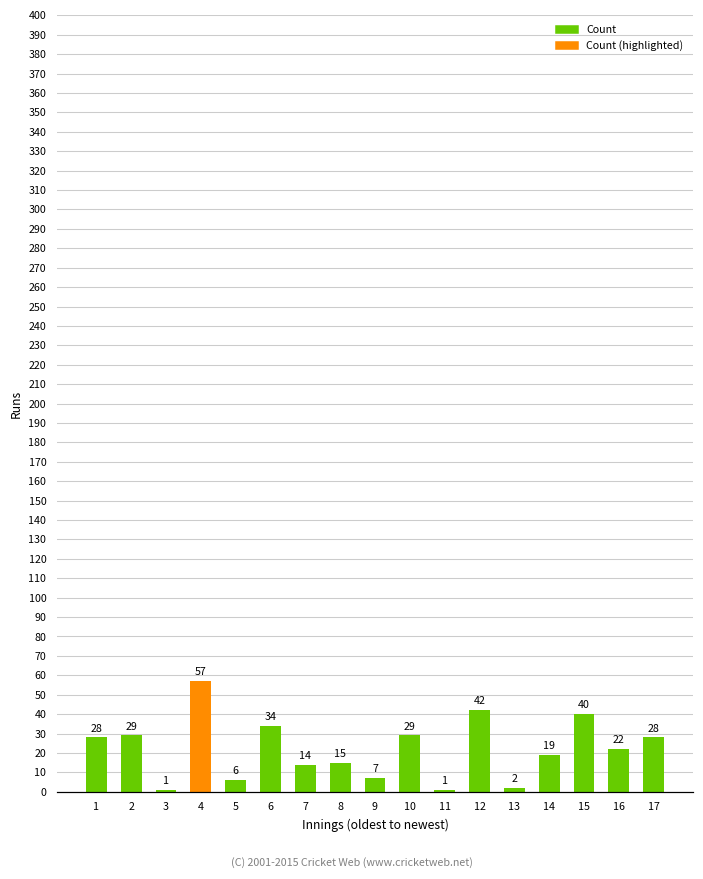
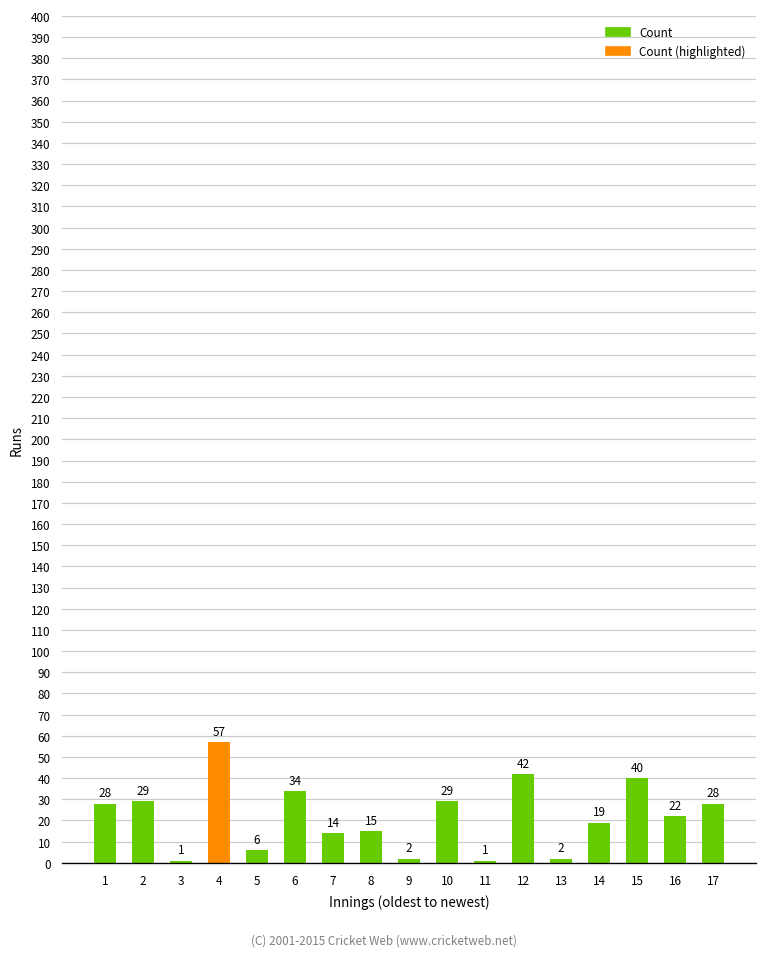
  {
    "1": 28,
    "2": 29,
    "3": 1,
    "4": 57,
    "5": 6,
    "6": 34,
    "7": 14,
    "8": 15,
-   "9": 7,
+   "9": 2,
    "10": 29,
    "11": 1,
    "12": 42,
    "13": 2,
    "14": 19,
    "15": 40,
    "16": 22,
    "17": 28
  }
